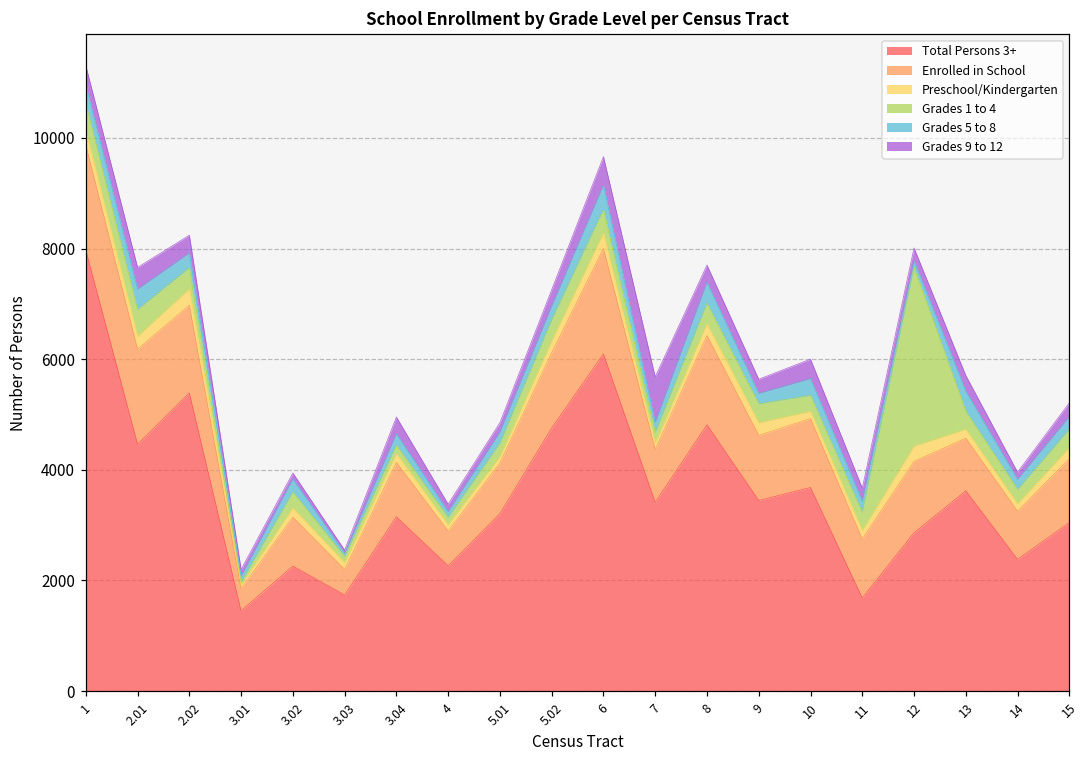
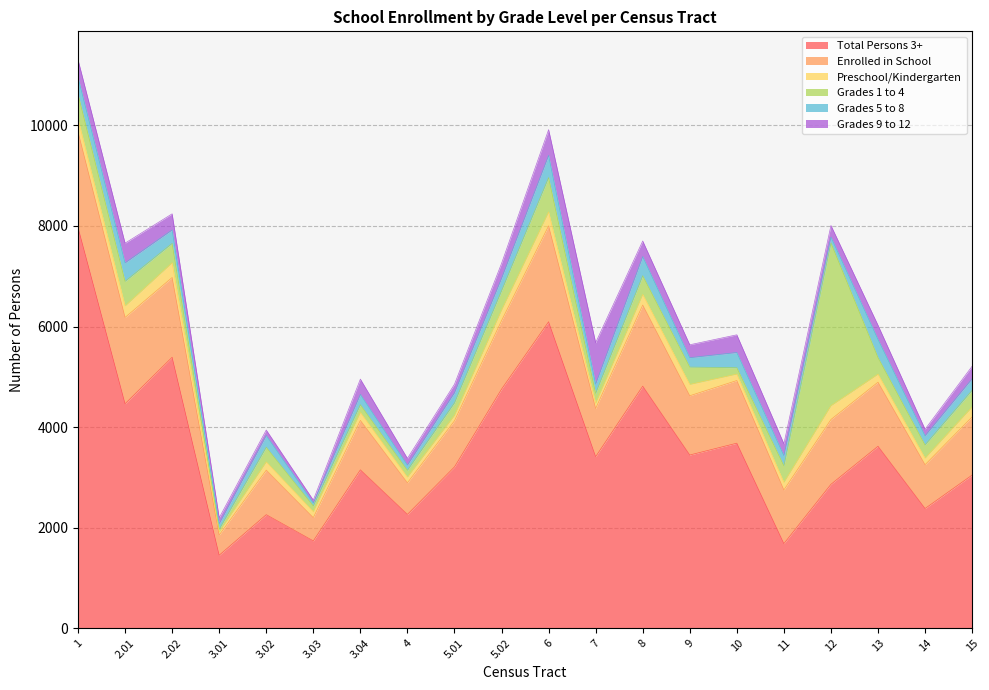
  {
    "Total Persons 3+": {
      "1": 8000,
      "2.01": 4500,
      "2.02": 5400,
      "3.01": 1500,
      "3.02": 2300,
      "3.03": 1700,
      "3.04": 3200,
      "4": 2300,
      "5.01": 3200,
      "5.02": 4800,
      "6": 6100,
      "7": 3400,
      "8": 4800,
      "9": 3400,
      "10": 3700,
      "11": 1700,
      "12": 2900,
      "13": 3600,
      "14": 2400,
      "15": 3000
    },
    "Enrolled in School": {
      "1": 1900,
      "2.01": 1700,
      "2.02": 1600,
      "3.01": 400,
      "3.02": 900,
      "3.03": 500,
      "3.04": 1000,
      "4": 600,
      "5.01": 900,
      "5.02": 1400,
      "6": 1900,
      "7": 1000,
      "8": 1600,
      "9": 1200,
      "10": 1200,
      "11": 1100,
      "12": 1300,
-     "13": 1000,
+     "13": 1300,
      "14": 900,
      "15": 1200
    },
    "Preschool/Kindergarten": {
      "1": 300,
      "2.01": 200,
      "2.02": 300,
      "3.01": 100,
      "3.02": 200,
      "3.03": 100,
      "3.04": 200,
      "4": 100,
      "5.01": 100,
      "5.02": 200,
      "6": 300,
      "7": 100,
      "8": 200,
      "9": 200,
      "10": 100,
      "11": 200,
      "12": 300,
      "13": 200,
      "14": 100,
      "15": 200
    },
    "Grades 1 to 4": {
      "1": 500,
      "2.01": 500,
      "2.02": 400,
      "3.01": 100,
      "3.02": 300,
      "3.03": 100,
      "3.04": 200,
      "4": 100,
      "5.01": 200,
      "5.02": 400,
-     "6": 400,
+     "6": 700,
      "7": 200,
      "8": 400,
      "9": 300,
-     "10": 300,
+     "10": 100,
      "11": 300,
      "12": 3200,
      "13": 300,
      "14": 300,
      "15": 300
    },
    "Grades 5 to 8": {
      "1": 300,
      "2.01": 400,
      "2.02": 300,
      "3.01": 100,
      "3.02": 200,
      "3.03": 100,
      "3.04": 200,
      "4": 100,
      "5.01": 200,
      "5.02": 200,
      "6": 400,
      "7": 200,
      "8": 400,
      "9": 200,
      "10": 300,
      "11": 200,
      "12": 100,
      "13": 400,
      "14": 200,
      "15": 200
    },
    "Grades 9 to 12": {
      "1": 300,
      "2.01": 400,
      "2.02": 300,
      "3.01": 100,
      "3.02": 100,
      "3.03": 100,
      "3.04": 300,
      "4": 100,
      "5.01": 200,
      "5.02": 300,
      "6": 500,
      "7": 800,
      "8": 300,
      "9": 300,
      "10": 400,
      "11": 200,
      "12": 200,
      "13": 300,
      "14": 100,
      "15": 200
    }
  }
